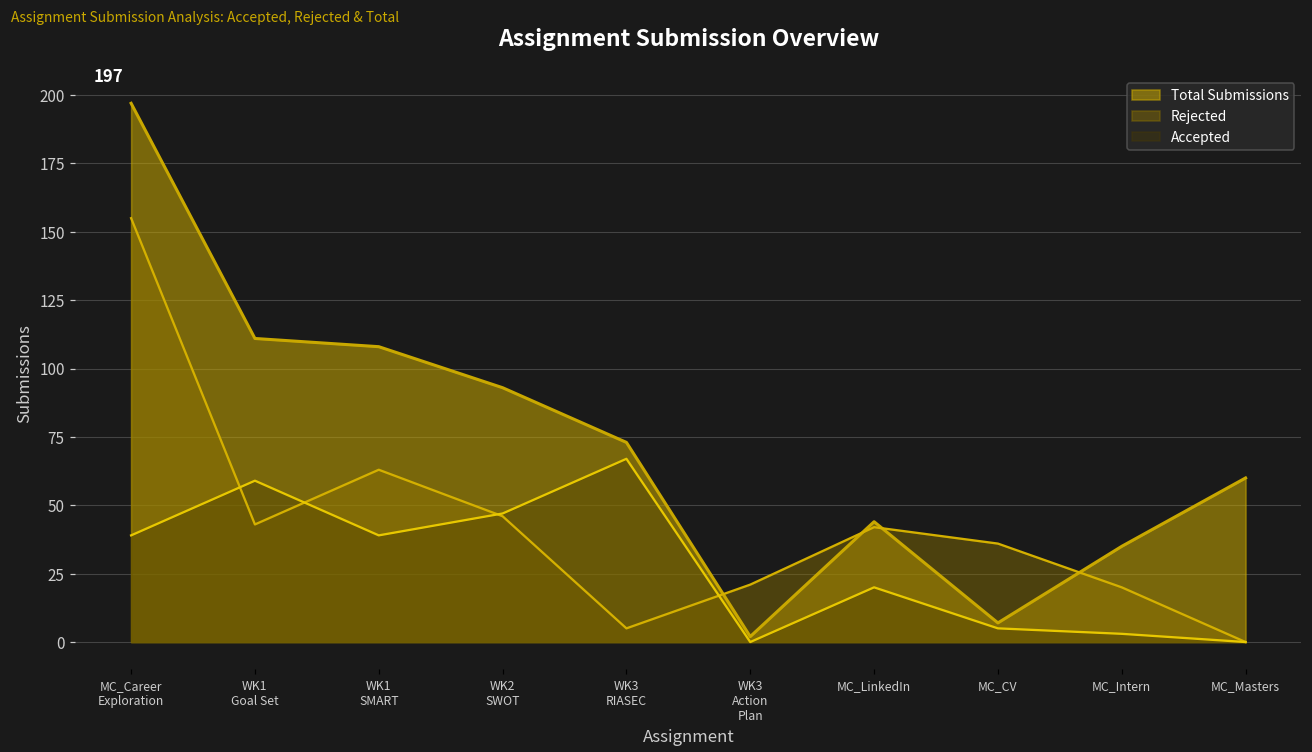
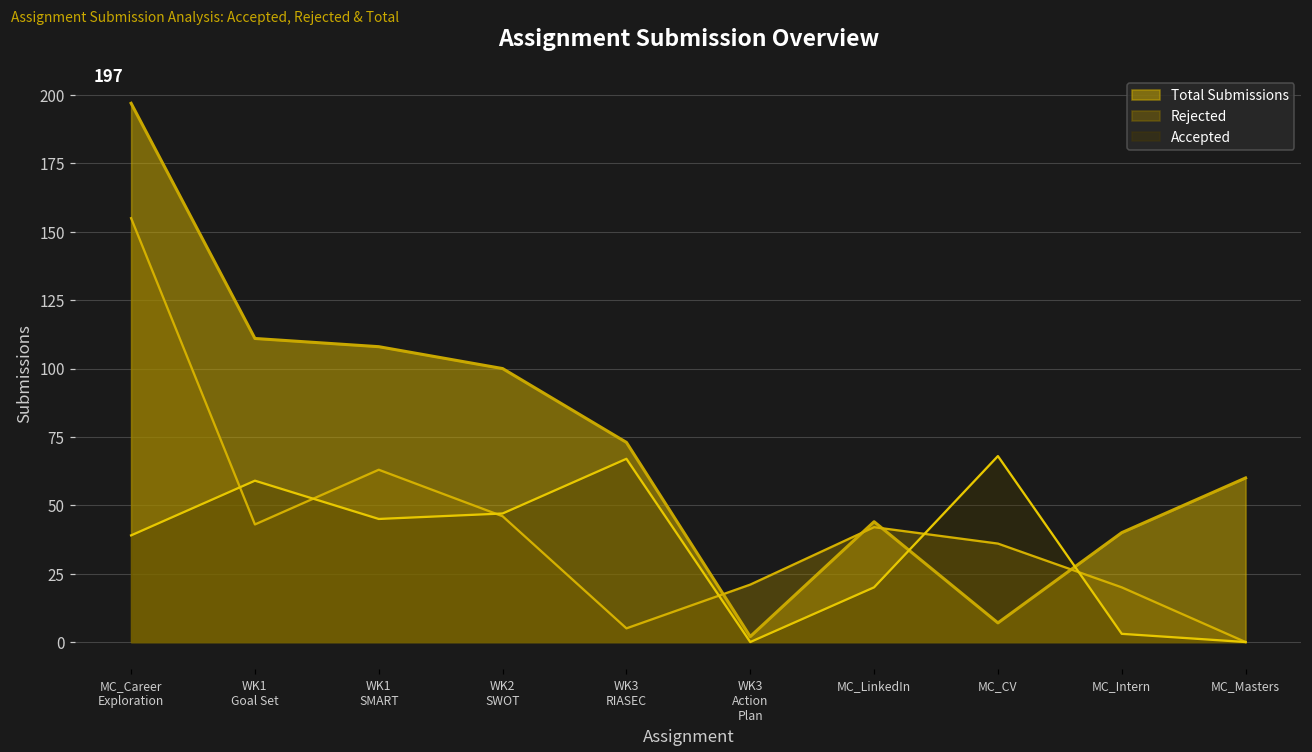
  {
    "Total Submissions": {
      "WK1 Goal Set": 111,
      "WK1 SMART": 108,
-     "WK2 SWOT": 93,
+     "WK2 SWOT": 100,
      "WK3 RIASEC": 73,
      "WK3 Action Plan": 2,
      "MC_LinkedIn": 44,
      "MC_CV": 7,
-     "MC_Intern": 35,
+     "MC_Intern": 40,
      "MC_Masters": 60
    },
    "Rejected": {
      "MC_Career Exploration": 155,
      "WK1 Goal Set": 43,
      "WK1 SMART": 63,
      "WK3 RIASEC": 5,
      "WK3 Action Plan": 21,
      "MC_LinkedIn": 42,
      "MC_CV": 36,
      "MC_Intern": 20
    },
    "Accepted": {
      "MC_Career Exploration": 39,
      "WK1 Goal Set": 59,
-     "WK1 SMART": 39,
+     "WK1 SMART": 45,
      "WK3 RIASEC": 67,
      "WK3 Action Plan": 0,
      "MC_LinkedIn": 20,
-     "MC_CV": 5,
+     "MC_CV": 68,
      "MC_Intern": 3
    }
  }
